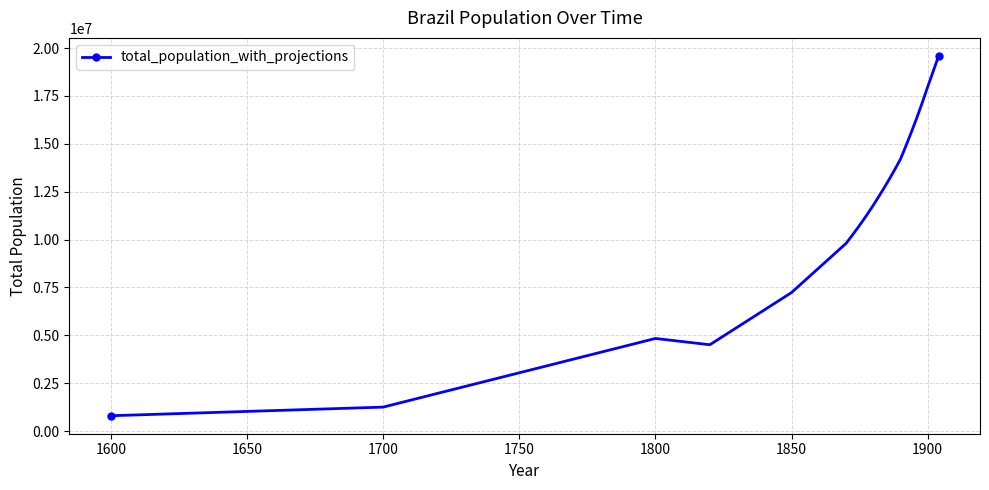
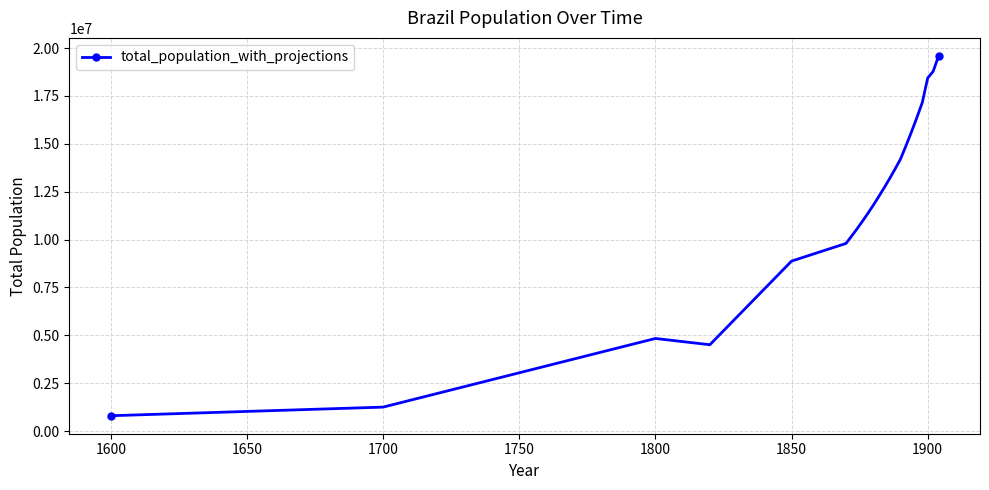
  {
    "1600": 800000,
    "1700": 1300000,
    "1800": 4800000,
-   "1850": 7200000,
-   "1900": 18000000
+   "1850": 8900000,
+   "1900": 18400000
  }
